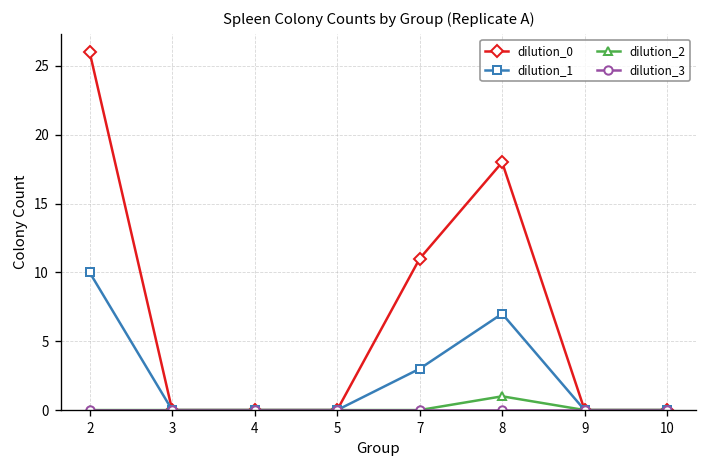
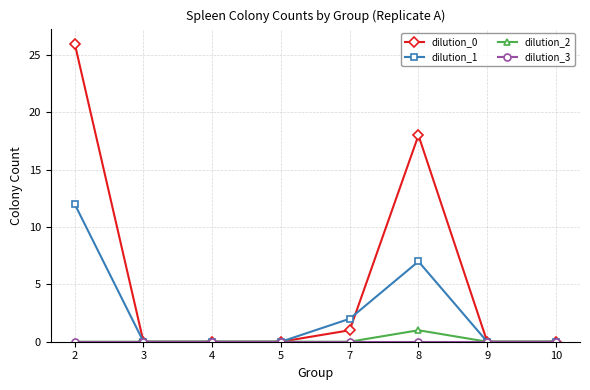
  {
    "dilution_0": {
      "2": 26,
-     "7": 11,
+     "7": 1,
      "8": 18
    },
    "dilution_1": {
-     "2": 10,
-     "7": 3,
+     "2": 12,
+     "7": 2,
      "8": 7
    },
    "dilution_2": {
      "8": 1
    },
    "dilution_3": {
      "8": 0
    }
  }
